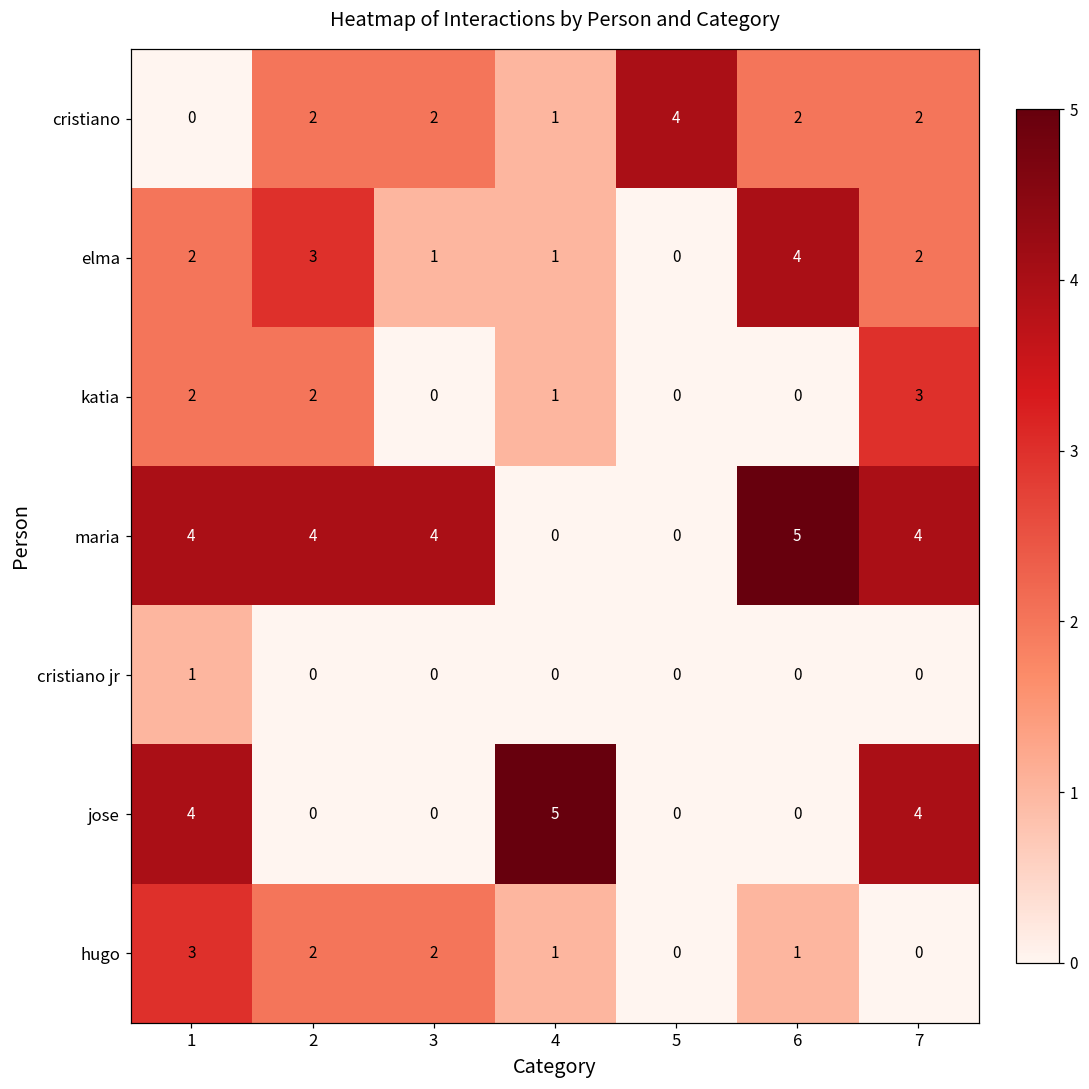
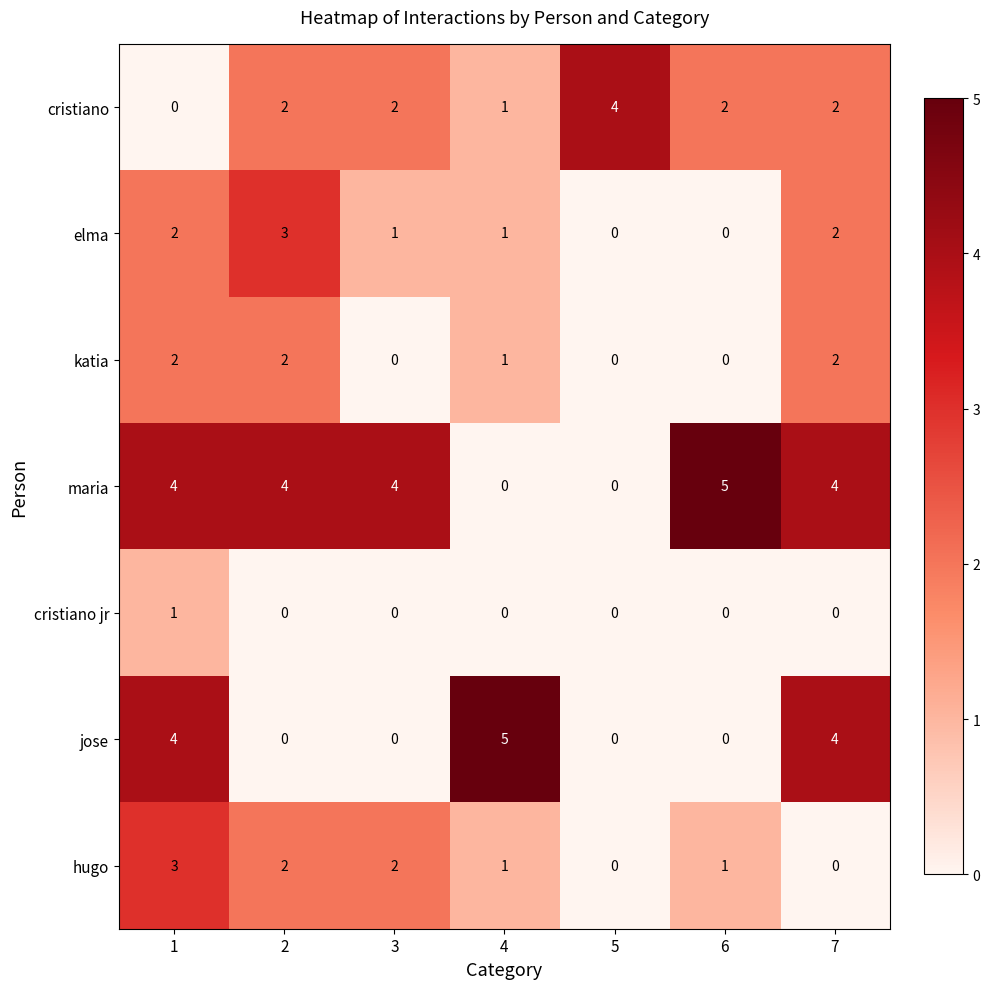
  {
    "cristiano": {
      "1": 0,
      "2": 2,
      "3": 2,
      "4": 1,
      "5": 4,
      "6": 2,
      "7": 2
    },
    "elma": {
      "1": 2,
      "2": 3,
      "3": 1,
      "4": 1,
      "5": 0,
-     "6": 4,
+     "6": 0,
      "7": 2
    },
    "katia": {
      "1": 2,
      "2": 2,
      "3": 0,
      "4": 1,
      "5": 0,
      "6": 0,
-     "7": 3
+     "7": 2
    },
    "maria": {
      "1": 4,
      "2": 4,
      "3": 4,
      "4": 0,
      "5": 0,
      "6": 5,
      "7": 4
    },
    "cristiano jr": {
      "1": 1,
      "2": 0,
      "3": 0,
      "4": 0,
      "5": 0,
      "6": 0,
      "7": 0
    },
    "jose": {
      "1": 4,
      "2": 0,
      "3": 0,
      "4": 5,
      "5": 0,
      "6": 0,
      "7": 4
    },
    "hugo": {
      "1": 3,
      "2": 2,
      "3": 2,
      "4": 1,
      "5": 0,
      "6": 1,
      "7": 0
    }
  }
